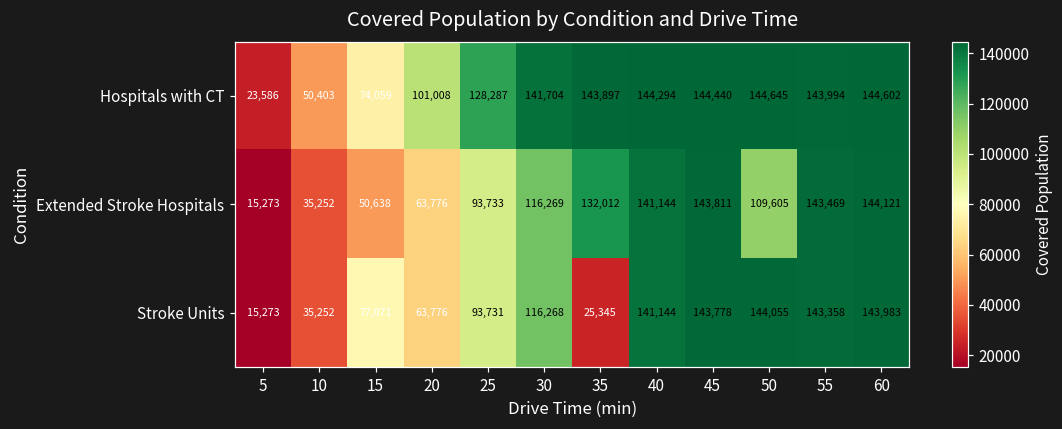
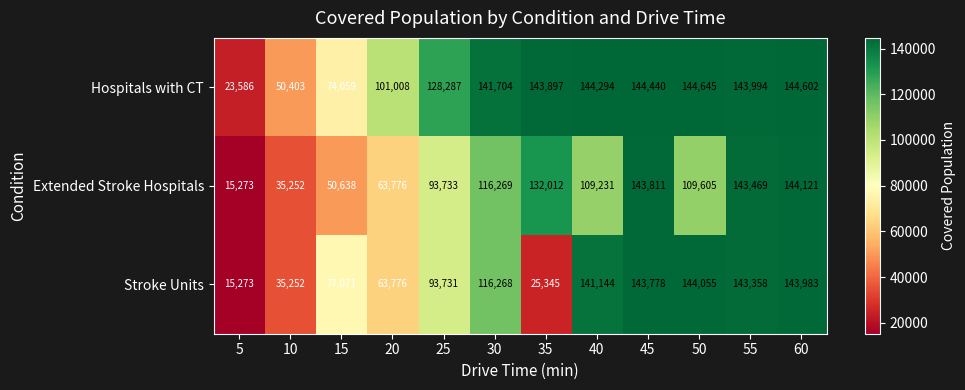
  {
    "Hospitals with CT": {
      "5": "23,586",
      "10": "50,403",
      "15": "74,059",
      "20": "101,008",
      "25": "128,287",
      "30": "141,704",
      "35": "143,897",
      "40": "144,294",
      "45": "144,440",
      "50": "144,645",
      "55": "143,994",
      "60": "144,602"
    },
    "Extended Stroke Hospitals": {
      "5": "15,273",
      "10": "35,252",
      "15": "50,638",
      "20": "63,776",
      "25": "93,733",
      "30": "116,269",
      "35": "132,012",
-     "40": "141,144",
+     "40": "109,231",
      "45": "143,811",
      "50": "109,605",
      "55": "143,469",
      "60": "144,121"
    },
    "Stroke Units": {
      "5": "15,273",
      "10": "35,252",
      "15": "77,071",
      "20": "63,776",
      "25": "93,731",
      "30": "116,268",
      "35": "25,345",
      "40": "141,144",
      "45": "143,778",
      "50": "144,055",
      "55": "143,358",
      "60": "143,983"
    }
  }
